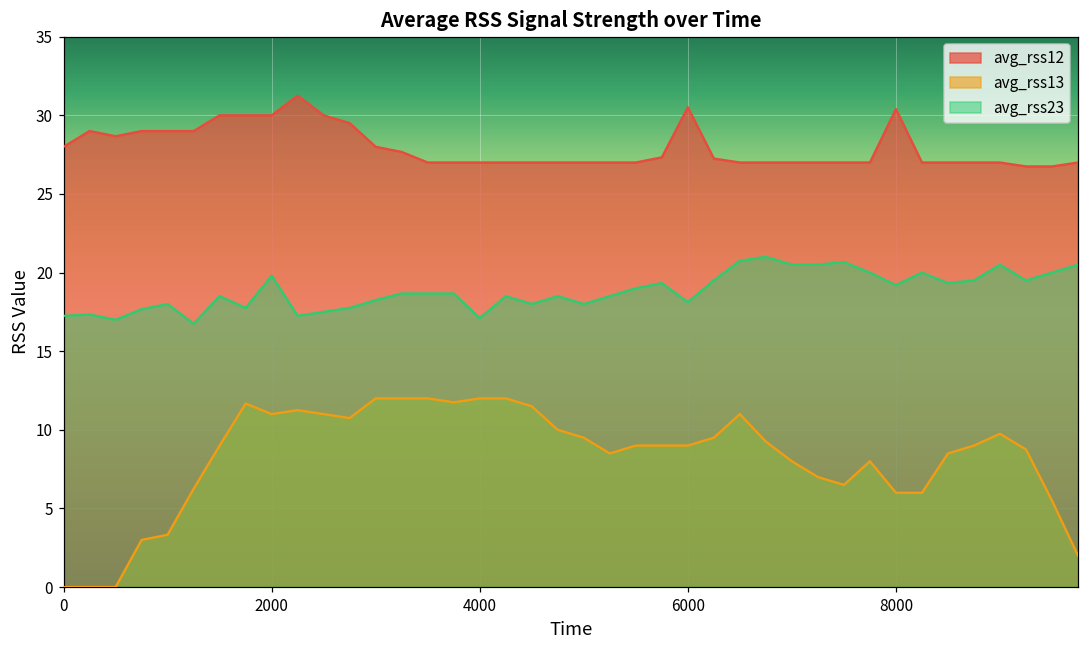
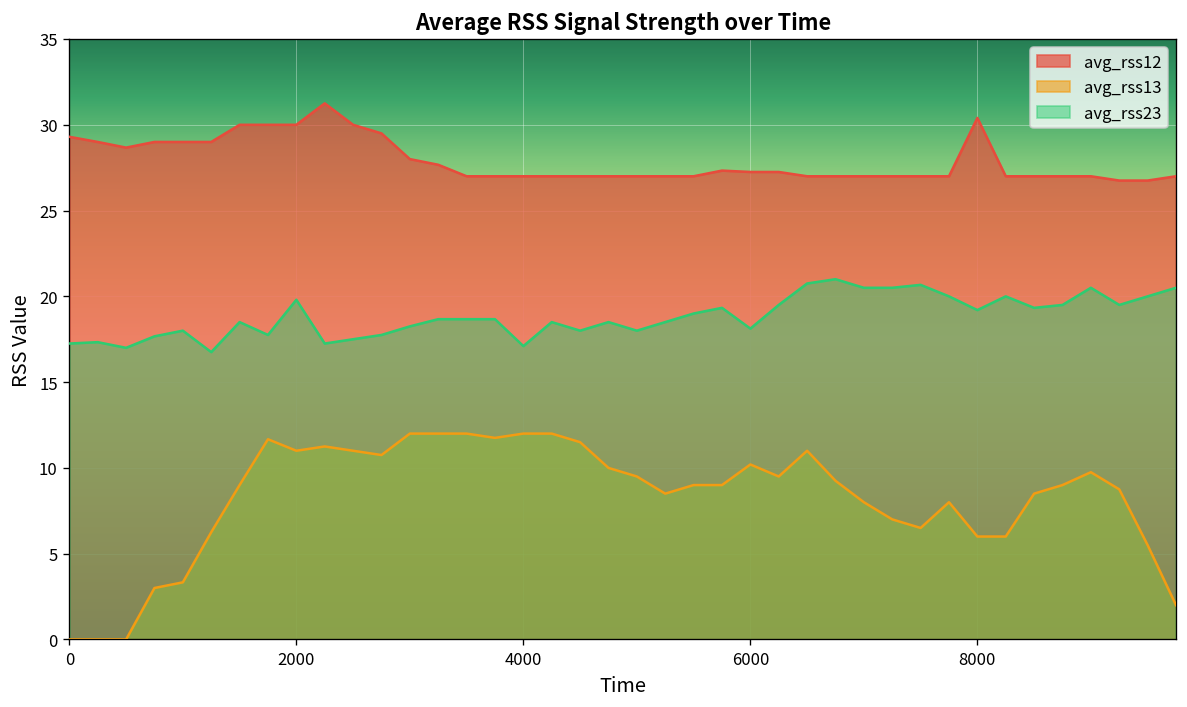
  {
    "avg_rss12": {
-     "0": 28.0,
+     "0": 29.3,
      "2000": 30.0,
      "4000": 27.0,
-     "6000": 30.5,
+     "6000": 27.3,
      "8000": 30.4
    },
    "avg_rss13": {
      "0": 0.0,
      "2000": 11.0,
      "4000": 12.0,
-     "6000": 9.0,
+     "6000": 10.2,
      "8000": 6.0
    },
    "avg_rss23": {
      "0": 17.3,
      "2000": 19.8,
      "4000": 17.1,
      "6000": 18.1,
      "8000": 19.2
    }
  }
